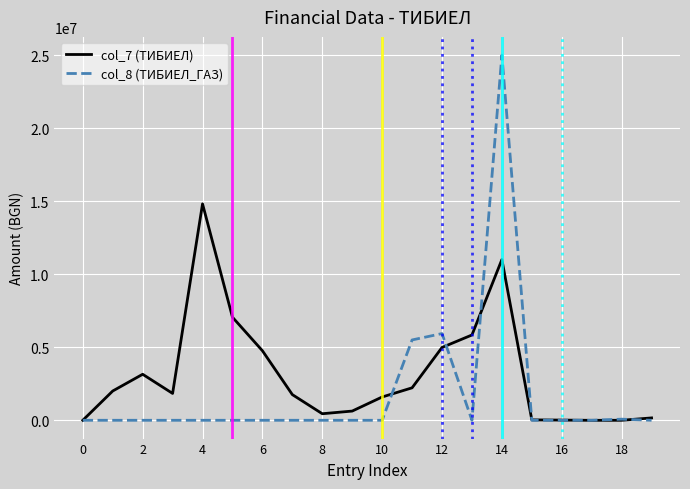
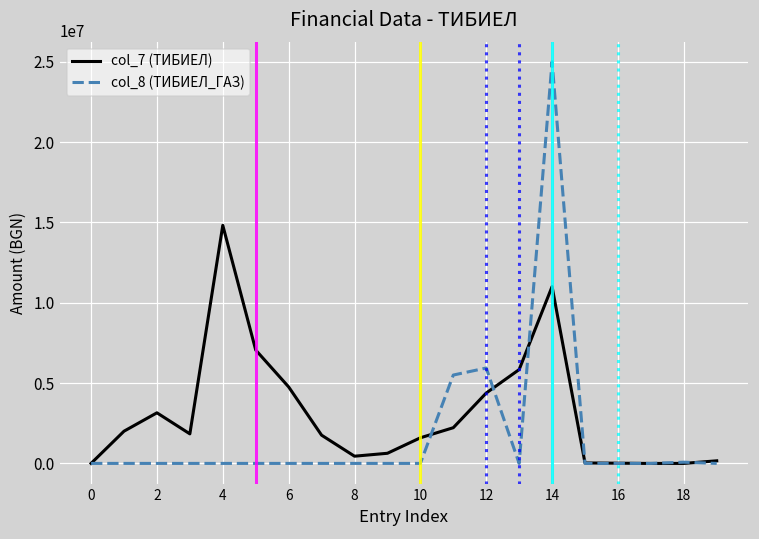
  {
    "col_7 (ТИБИЕЛ)": {
      "2": 3100000,
      "4": 14800000,
      "6": 4800000,
      "8": 400000,
      "10": 1600000,
-     "12": 5000000,
+     "12": 4400000,
      "14": 11000000
    },
    "col_8 (ТИБИЕЛ_ГАЗ)": {
      "2": 0,
      "4": 0,
      "6": 0,
      "8": 0,
      "10": 0,
      "12": 5900000,
      "14": 25000000
    }
  }
